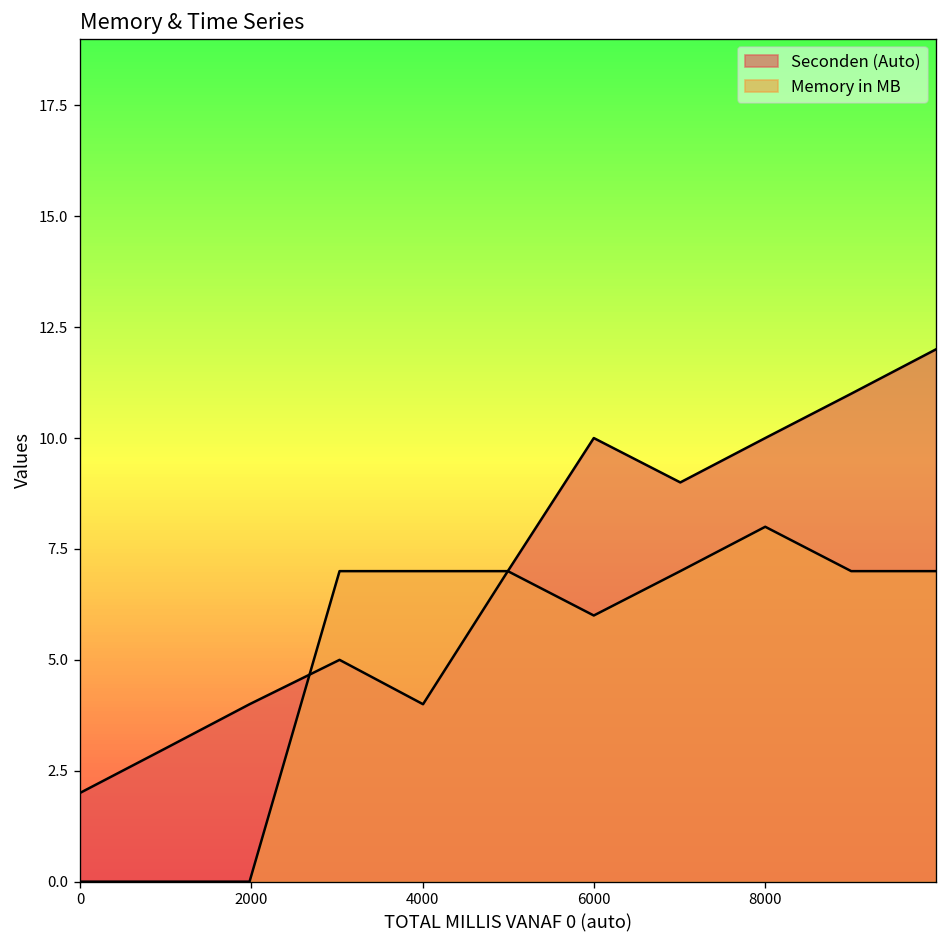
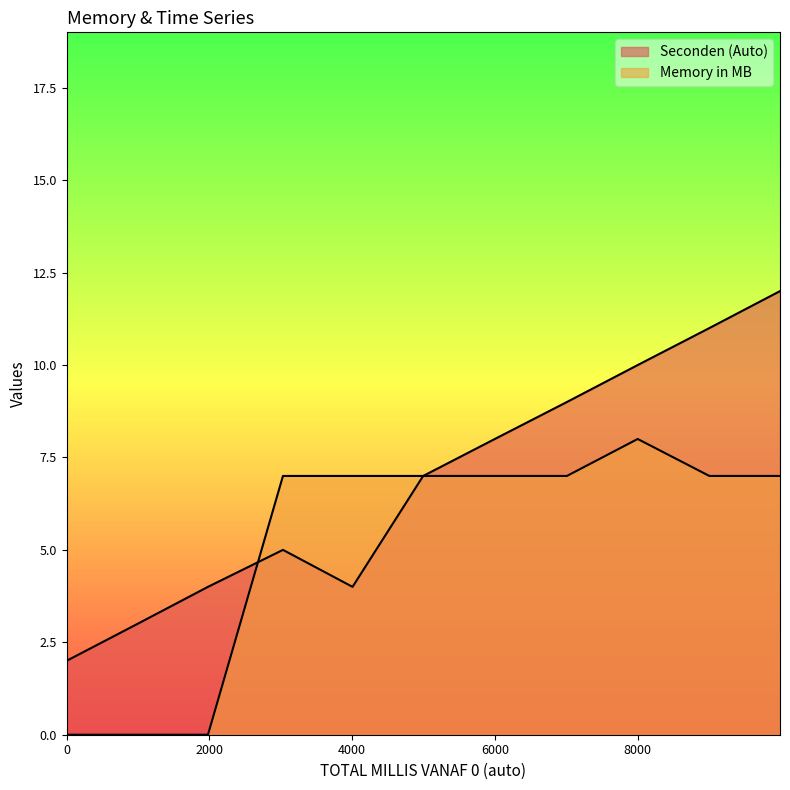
  {
    "Seconden (Auto)": {
      "0": 2,
      "4000": 4,
-     "6000": 10,
+     "6000": 8,
      "8000": 10
    },
    "Memory in MB": {
      "0": 0,
      "4000": 7,
-     "6000": 6,
+     "6000": 7,
      "8000": 8
    }
  }
